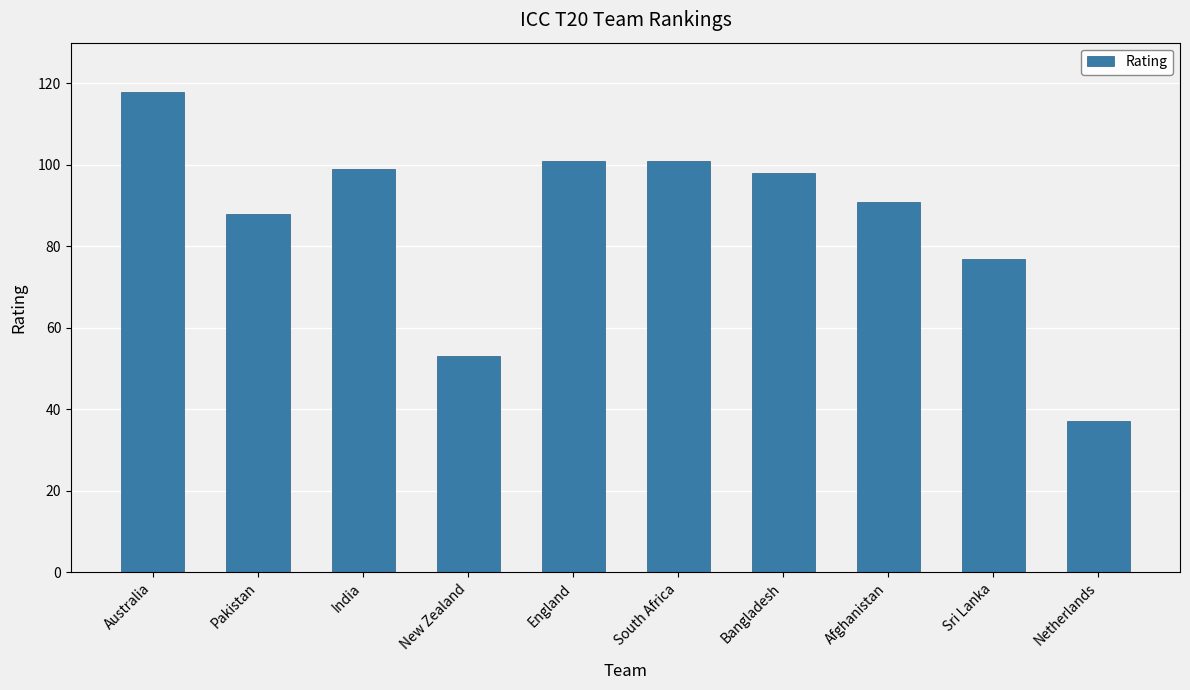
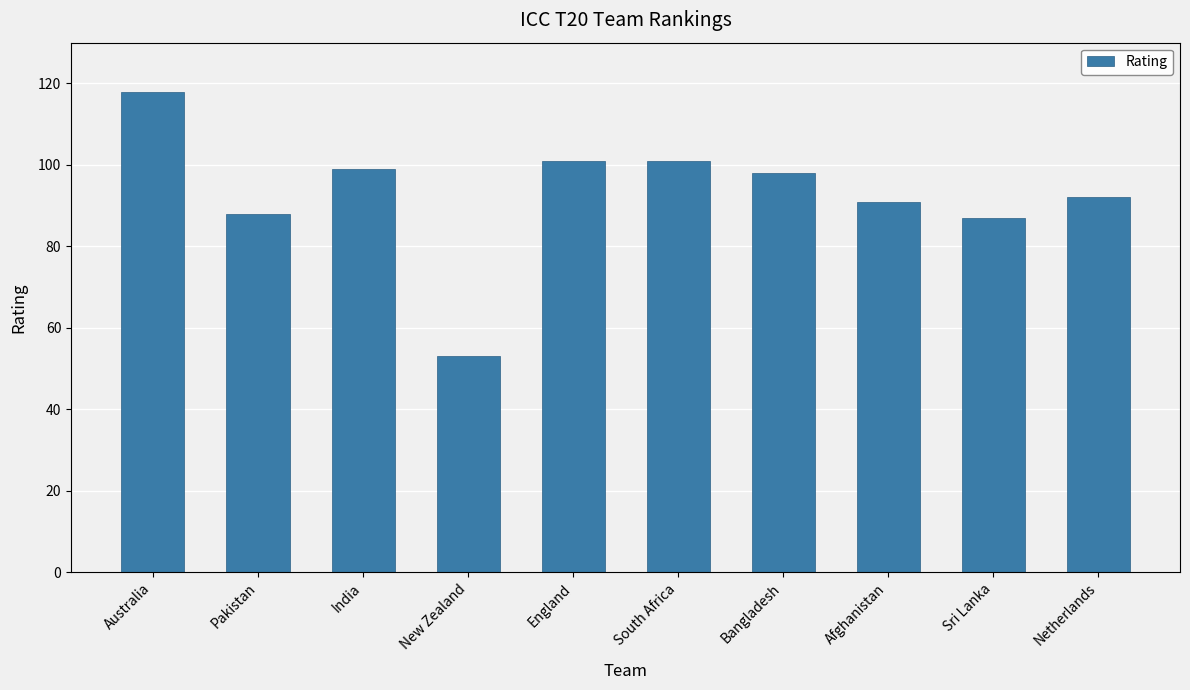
  {
    "Australia": 118,
    "Pakistan": 88,
    "India": 99,
    "New Zealand": 53,
    "England": 101,
    "South Africa": 101,
    "Bangladesh": 98,
    "Afghanistan": 91,
-   "Sri Lanka": 77,
-   "Netherlands": 37
+   "Sri Lanka": 87,
+   "Netherlands": 92
  }
